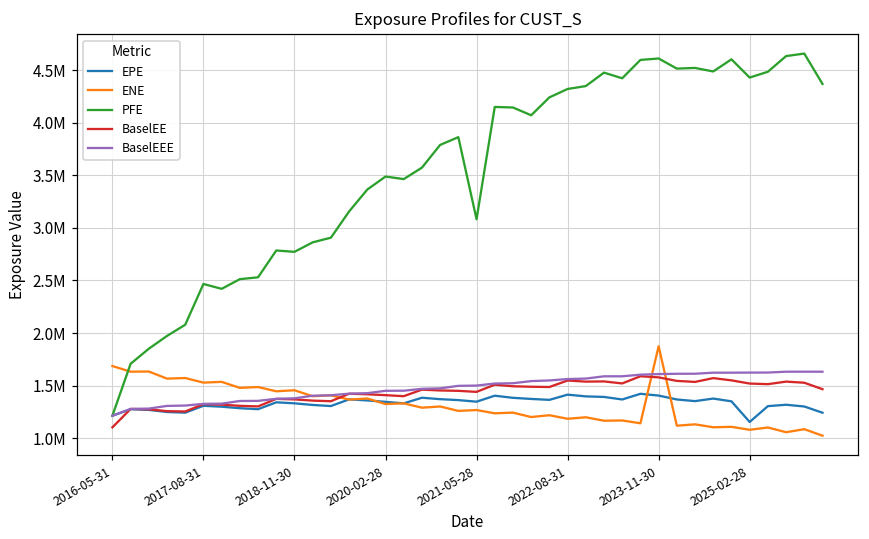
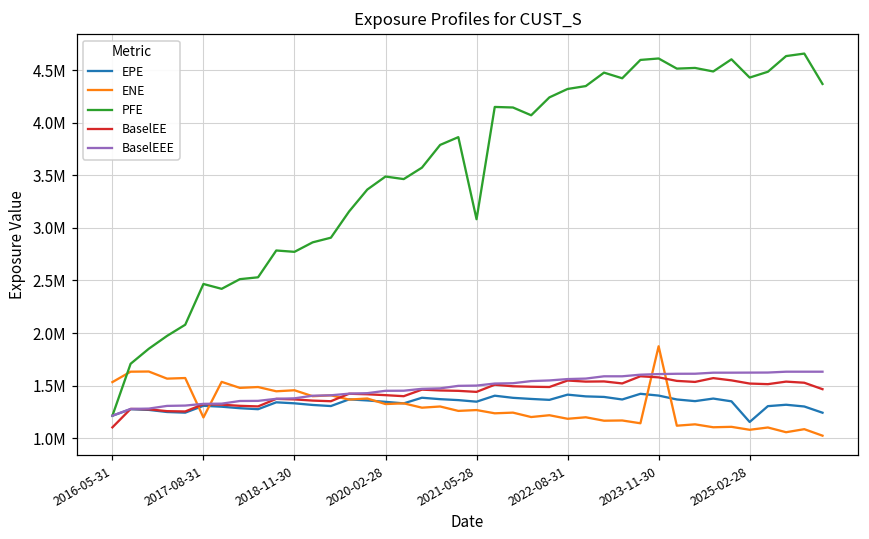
  {
    "EPE": {
      "2018-11-30": 1300000,
      "2021-05-28": 1300000,
      "2022-08-31": 1400000,
      "2023-11-30": 1400000,
      "2025-02-28": 1200000
    },
    "ENE": {
-     "2016-05-31": 1700000,
-     "2017-08-31": 1500000,
+     "2016-05-31": 1500000,
+     "2017-08-31": 1200000,
      "2018-11-30": 1500000,
      "2021-05-28": 1300000,
      "2022-08-31": 1200000,
      "2023-11-30": 1900000,
      "2025-02-28": 1100000
    },
    "PFE": {
      "2017-08-31": 2500000,
      "2018-11-30": 2800000,
      "2020-02-28": 3500000,
      "2021-05-28": 3100000,
      "2022-08-31": 4300000,
      "2023-11-30": 4600000,
      "2025-02-28": 4400000
    },
    "BaselEE": {
      "2016-05-31": 1100000,
      "2020-02-28": 1400000,
      "2021-05-28": 1400000,
      "2023-11-30": 1600000,
      "2025-02-28": 1500000
    },
    "BaselEEE": {
      "2020-02-28": 1500000,
      "2021-05-28": 1500000,
      "2023-11-30": 1600000,
      "2025-02-28": 1600000
    }
  }
